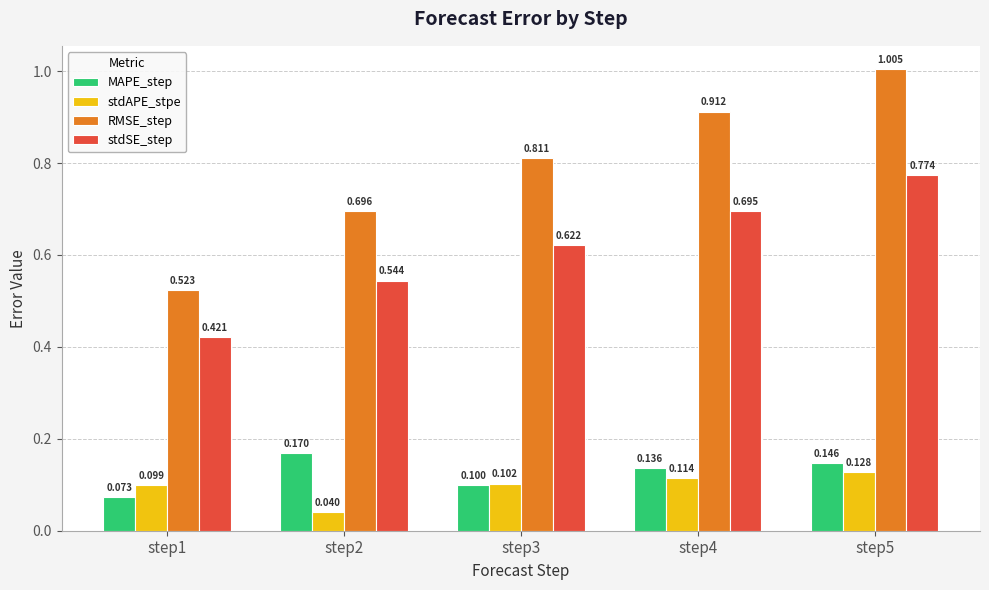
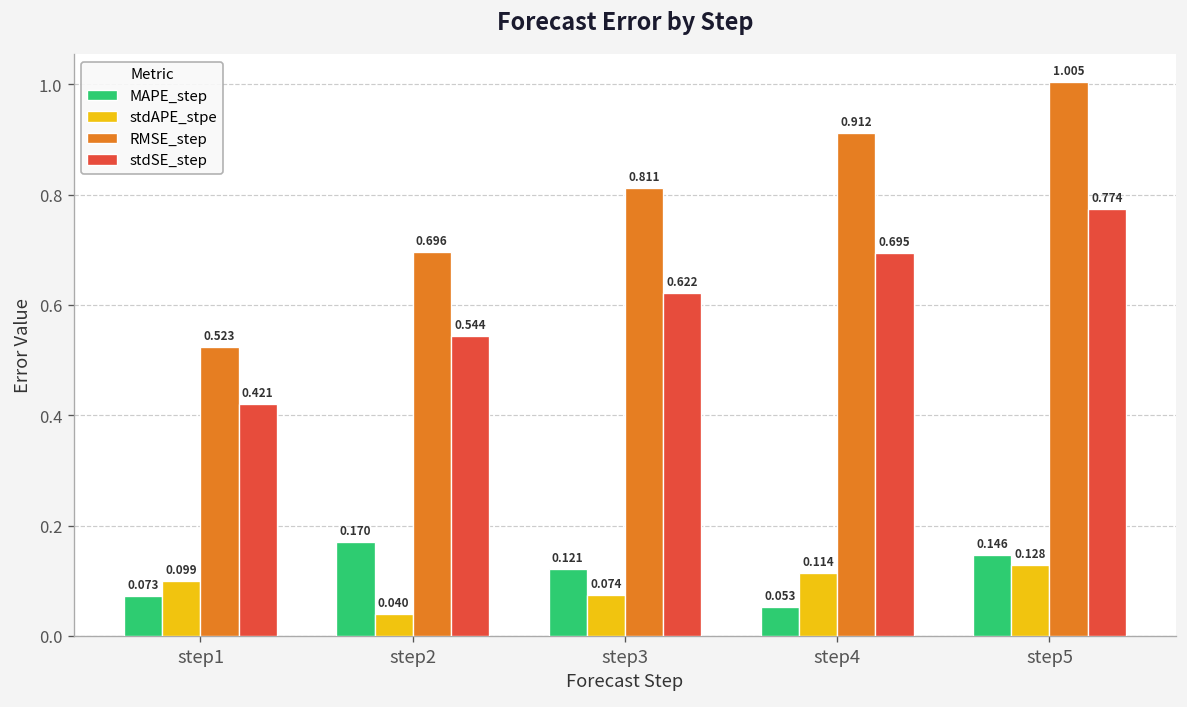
  {
    "MAPE_step": {
      "step1": 0.073,
      "step2": 0.170,
-     "step3": 0.100,
-     "step4": 0.136,
+     "step3": 0.121,
+     "step4": 0.053,
      "step5": 0.146
    },
    "stdAPE_stpe": {
      "step1": 0.099,
      "step2": 0.040,
-     "step3": 0.102,
+     "step3": 0.074,
      "step4": 0.114,
      "step5": 0.128
    }
  }
